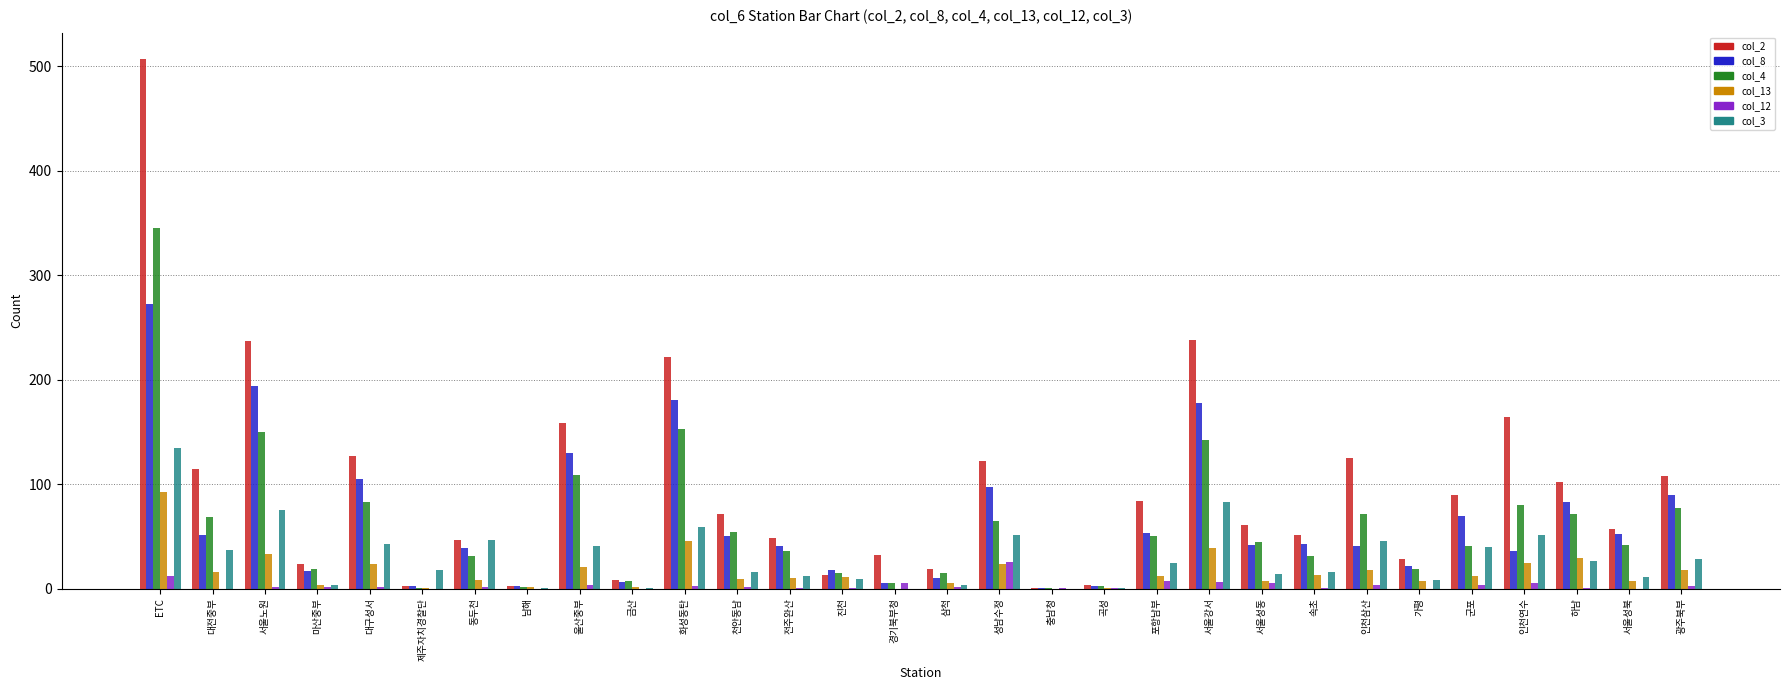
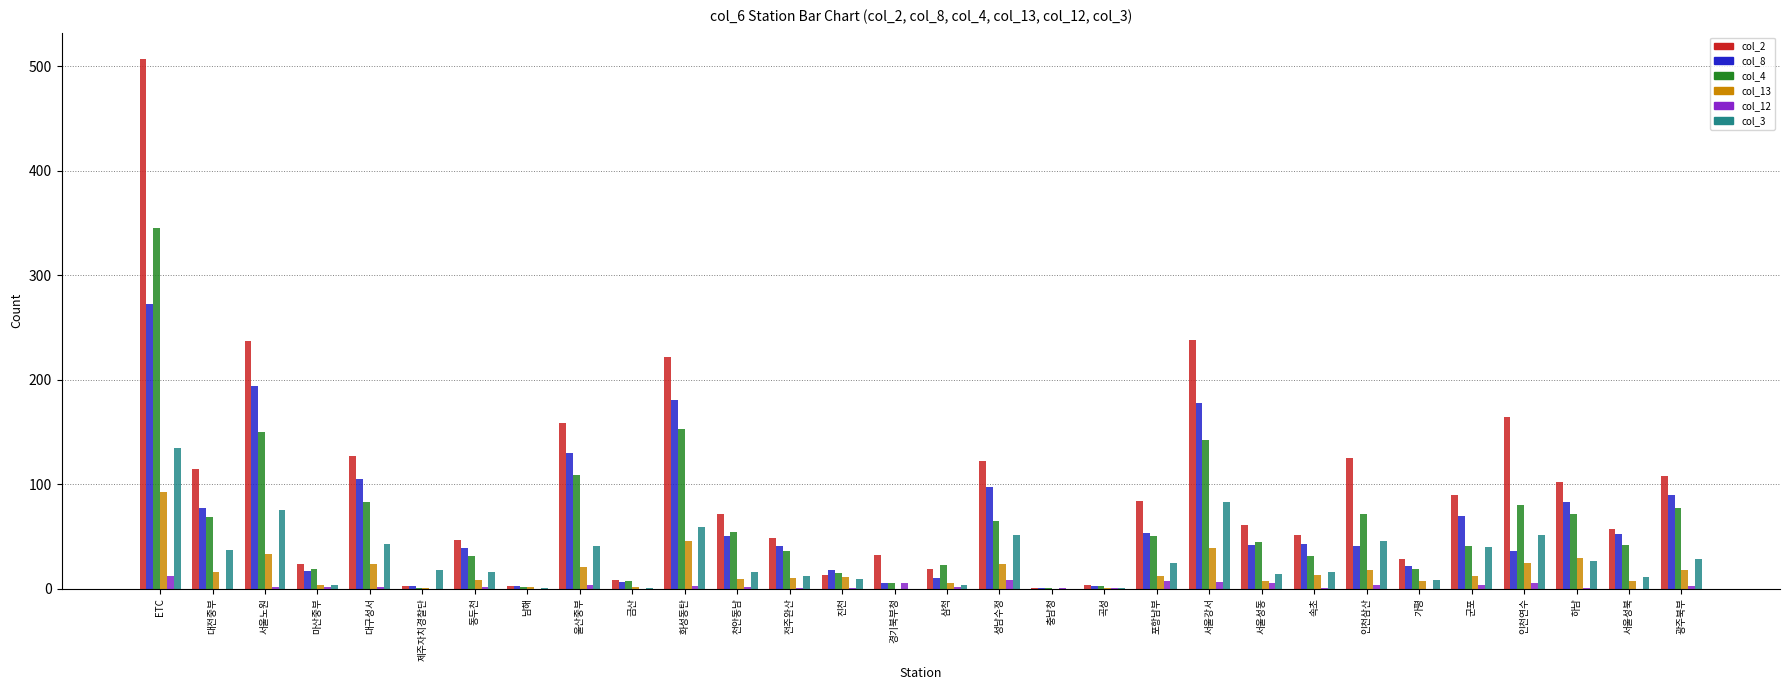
  {
    "col_2": {
      "ETC": 507,
      "대전중부": 115,
      "서울노원": 237,
      "마산중부": 24,
      "대구성서": 127,
      "제주자치경찰단": 3,
      "동두천": 47,
      "남해": 3,
      "울산중부": 159,
      "금산": 8,
      "화성동탄": 222,
      "천안동남": 72,
      "전주완산": 49,
      "진천": 13,
      "경기북부청": 32,
      "삼척": 19,
      "성남수정": 122,
      "곡성": 4,
      "포항남부": 84,
      "서울강서": 238,
      "서울성동": 61,
      "속초": 51,
      "인천삼산": 125,
      "가평": 28,
      "군포": 90,
      "인천연수": 164,
      "하남": 102,
      "서울성북": 57,
      "광주북부": 108
    },
    "col_8": {
      "ETC": 273,
-     "대전중부": 51,
+     "대전중부": 77,
      "서울노원": 194,
      "마산중부": 17,
      "대구성서": 105,
      "제주자치경찰단": 3,
      "동두천": 39,
      "남해": 3,
      "울산중부": 130,
      "금산": 6,
      "화성동탄": 181,
      "천안동남": 50,
      "전주완산": 41,
      "진천": 18,
      "경기북부청": 5,
      "삼척": 10,
      "성남수정": 97,
      "곡성": 3,
      "포항남부": 53,
      "서울강서": 178,
      "서울성동": 42,
      "속초": 43,
      "인천삼산": 41,
      "가평": 22,
      "군포": 70,
      "인천연수": 36,
      "하남": 83,
      "서울성북": 52,
      "광주북부": 90
    },
    "col_4": {
      "ETC": 345,
      "대전중부": 69,
      "서울노원": 150,
      "마산중부": 19,
      "대구성서": 83,
      "동두천": 31,
      "울산중부": 109,
      "금산": 7,
      "화성동탄": 153,
      "천안동남": 54,
      "전주완산": 36,
      "진천": 15,
      "경기북부청": 5,
-     "삼척": 15,
+     "삼척": 23,
      "성남수정": 65,
      "곡성": 3,
      "포항남부": 50,
      "서울강서": 142,
      "서울성동": 45,
      "속초": 31,
      "인천삼산": 72,
      "가평": 19,
      "군포": 41,
      "인천연수": 80,
      "하남": 72,
      "서울성북": 42,
      "광주북부": 77
    },
    "col_13": {
      "ETC": 93,
      "대전중부": 16,
      "서울노원": 33,
      "마산중부": 4,
      "대구성서": 24,
      "동두천": 8,
      "울산중부": 21,
      "화성동탄": 46,
      "천안동남": 9,
      "전주완산": 10,
      "진천": 11,
      "경기북부청": 0,
      "삼척": 5,
      "성남수정": 24,
      "충남청": 0,
      "포항남부": 12,
      "서울강서": 39,
      "서울성동": 7,
      "속초": 13,
      "인천삼산": 18,
      "가평": 7,
      "군포": 12,
      "인천연수": 25,
      "하남": 29,
      "서울성북": 7,
      "광주북부": 18
    },
    "col_12": {
      "ETC": 12,
      "대전중부": 0,
      "제주자치경찰단": 0,
      "남해": 0,
      "울산중부": 4,
      "금산": 0,
      "화성동탄": 3,
      "경기북부청": 5,
-     "성남수정": 26,
+     "성남수정": 8,
      "포항남부": 7,
      "서울강서": 6,
      "서울성동": 5,
      "인천삼산": 4,
      "가평": 0,
      "군포": 4,
      "인천연수": 5,
      "서울성북": 0,
      "광주북부": 3
    },
    "col_3": {
      "ETC": 135,
      "대전중부": 37,
      "서울노원": 75,
      "마산중부": 4,
      "대구성서": 43,
      "제주자치경찰단": 18,
-     "동두천": 47,
+     "동두천": 16,
      "울산중부": 41,
      "화성동탄": 59,
      "천안동남": 16,
      "전주완산": 12,
      "진천": 9,
      "경기북부청": 0,
      "삼척": 4,
      "성남수정": 51,
      "충남청": 0,
      "포항남부": 25,
      "서울강서": 83,
      "서울성동": 14,
      "속초": 16,
      "인천삼산": 46,
      "가평": 8,
      "군포": 40,
      "인천연수": 51,
      "하남": 27,
      "서울성북": 11,
      "광주북부": 28
    }
  }
